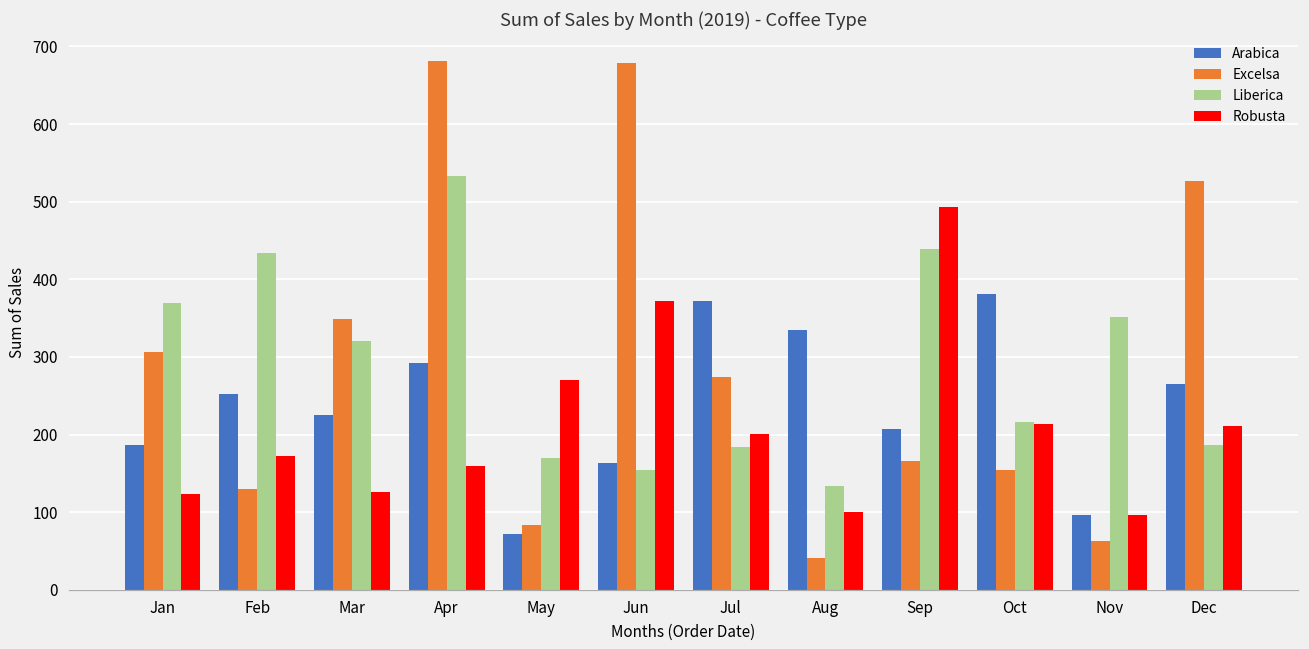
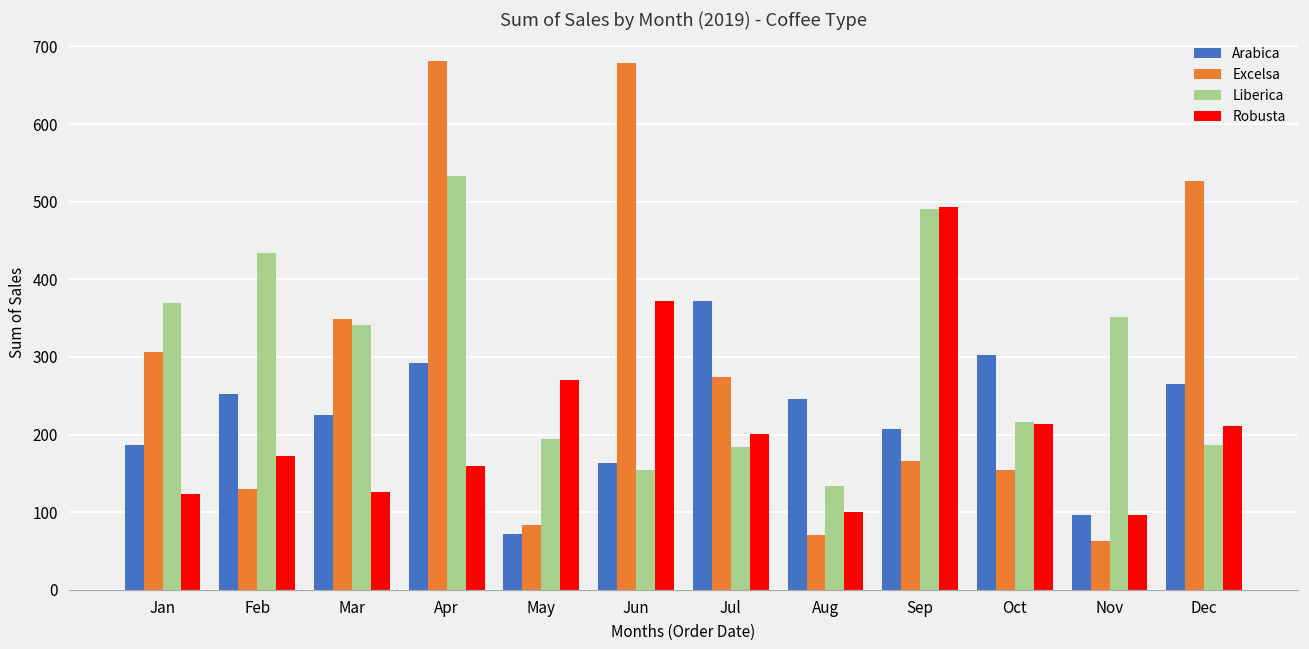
  {
    "Arabica": {
      "Jan": 190,
      "Feb": 250,
      "Mar": 220,
      "Apr": 290,
      "May": 70,
      "Jun": 160,
      "Jul": 370,
-     "Aug": 330,
+     "Aug": 250,
      "Sep": 210,
-     "Oct": 380,
+     "Oct": 300,
      "Nov": 100,
      "Dec": 270
    },
    "Excelsa": {
      "Jan": 310,
      "Feb": 130,
      "Mar": 350,
      "Apr": 680,
      "May": 80,
      "Jun": 680,
      "Jul": 270,
-     "Aug": 40,
+     "Aug": 70,
      "Sep": 170,
      "Oct": 150,
      "Nov": 60,
      "Dec": 530
    },
    "Liberica": {
      "Jan": 370,
      "Feb": 430,
-     "Mar": 320,
+     "Mar": 340,
      "Apr": 530,
-     "May": 170,
+     "May": 190,
      "Jun": 150,
      "Jul": 180,
      "Aug": 130,
-     "Sep": 440,
+     "Sep": 490,
      "Oct": 220,
      "Nov": 350,
      "Dec": 190
    },
    "Robusta": {
      "Jan": 120,
      "Feb": 170,
      "Mar": 130,
      "Apr": 160,
      "May": 270,
      "Jun": 370,
      "Jul": 200,
      "Aug": 100,
      "Sep": 490,
      "Oct": 210,
      "Nov": 100,
      "Dec": 210
    }
  }
